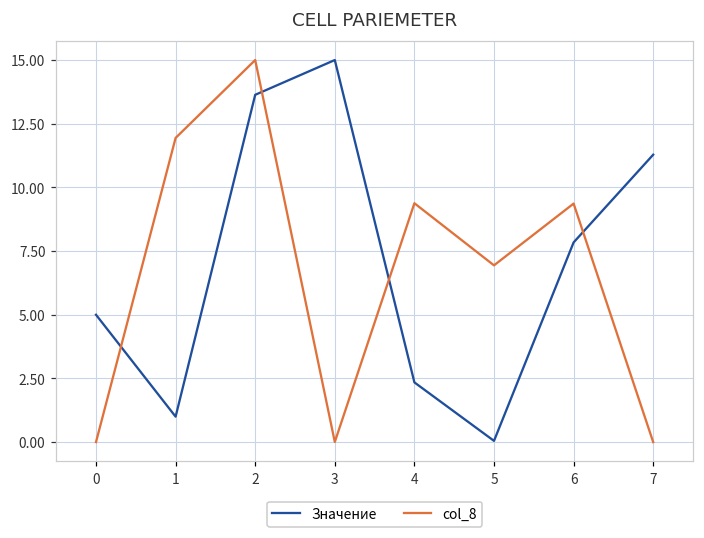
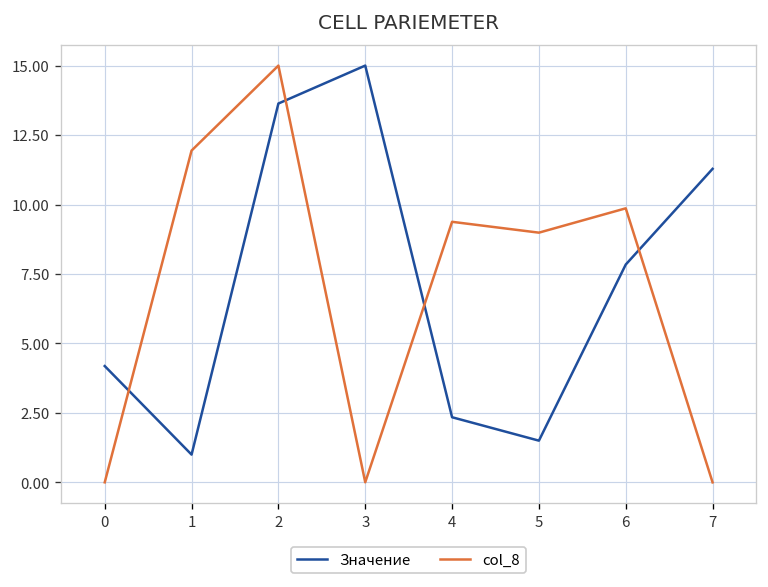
  {
    "Значение": {
-     "0": 5.0,
+     "0": 4.2,
      "1": 1.0,
      "2": 13.6,
      "3": 15.0,
      "4": 2.3,
-     "5": 0.0,
+     "5": 1.5,
      "6": 7.8,
      "7": 11.3
    },
    "col_8": {
      "0": 0.0,
      "1": 11.9,
      "2": 15.0,
      "3": 0.0,
      "4": 9.4,
-     "5": 6.9,
-     "6": 9.4,
+     "5": 9.0,
+     "6": 9.9,
      "7": 0.0
    }
  }
